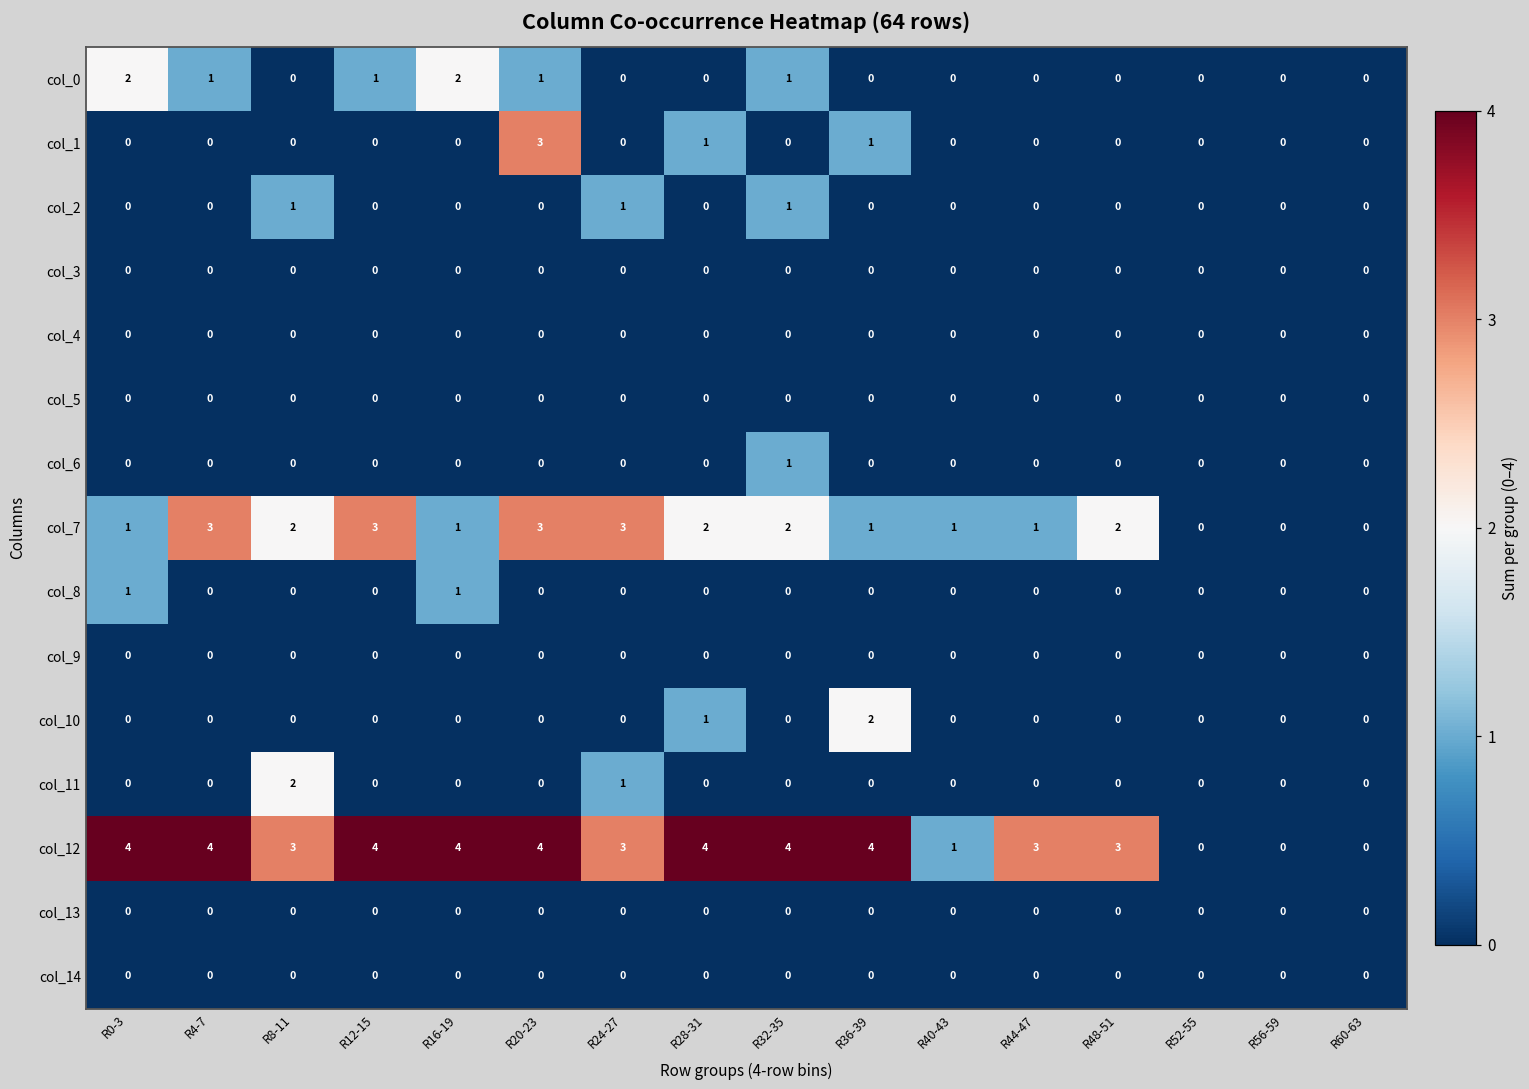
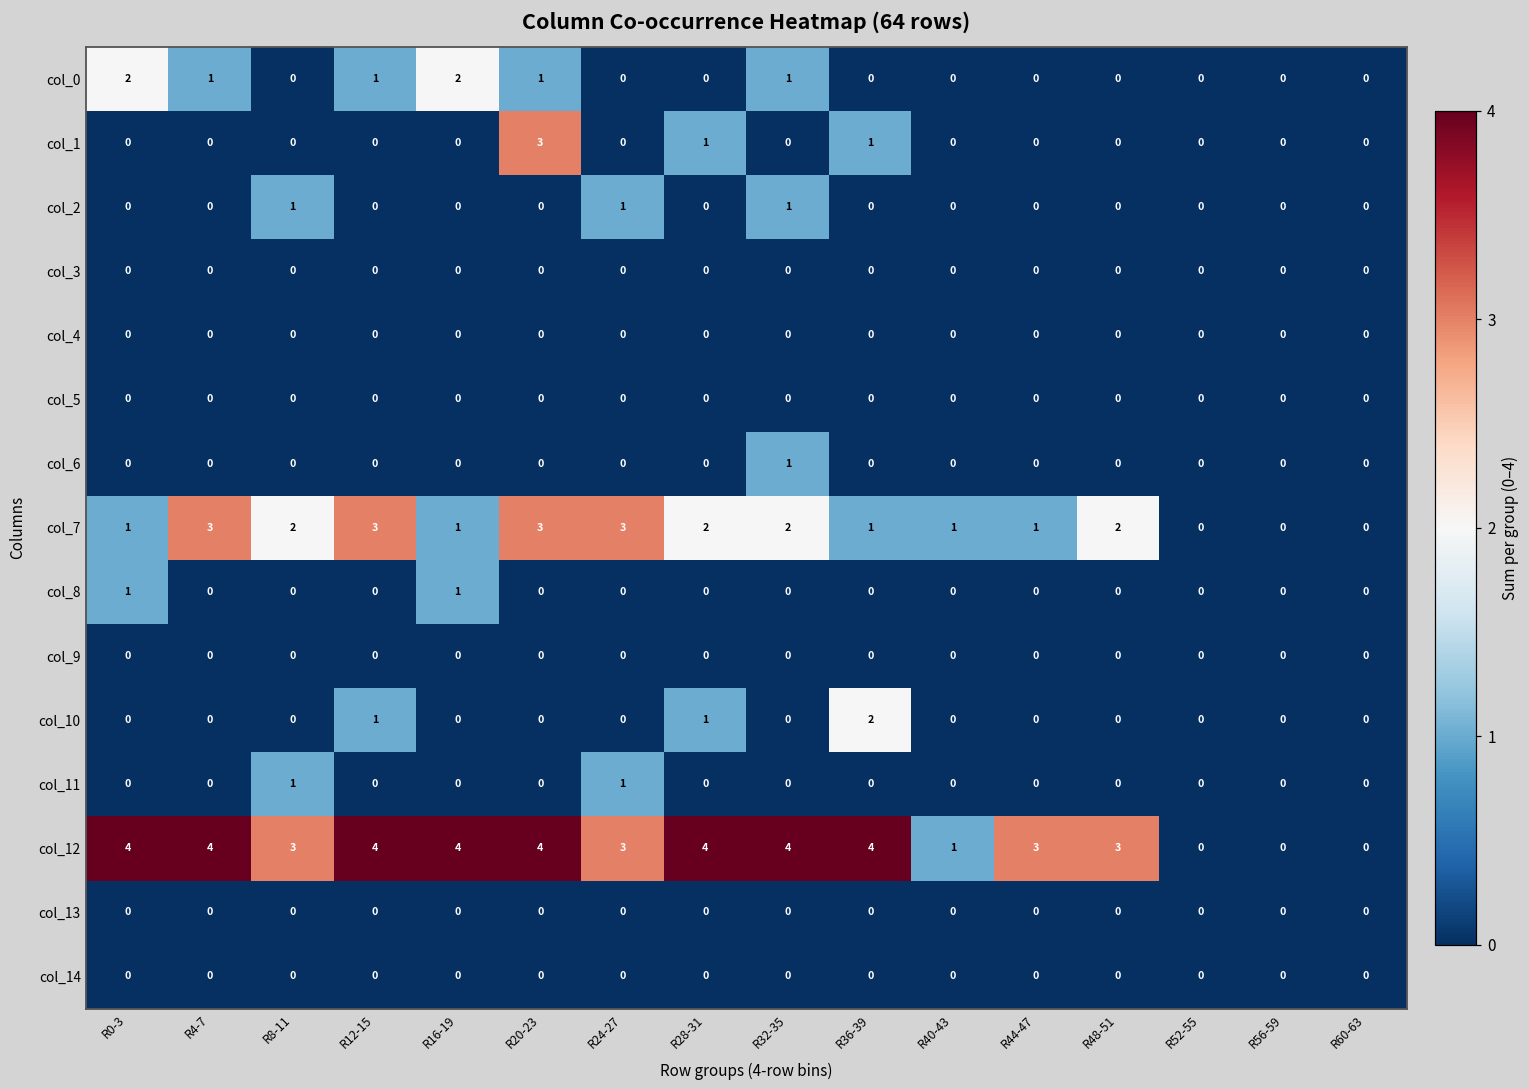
  {
    "col_10": {
      "R0-3": 0,
      "R4-7": 0,
      "R8-11": 0,
-     "R12-15": 0,
+     "R12-15": 1,
      "R16-19": 0,
      "R20-23": 0,
      "R24-27": 0,
      "R28-31": 1,
      "R32-35": 0,
      "R36-39": 2,
      "R40-43": 0,
      "R44-47": 0,
      "R48-51": 0,
      "R52-55": 0,
      "R56-59": 0,
      "R60-63": 0
    },
    "col_11": {
      "R0-3": 0,
      "R4-7": 0,
-     "R8-11": 2,
+     "R8-11": 1,
      "R12-15": 0,
      "R16-19": 0,
      "R20-23": 0,
      "R24-27": 1,
      "R28-31": 0,
      "R32-35": 0,
      "R36-39": 0,
      "R40-43": 0,
      "R44-47": 0,
      "R48-51": 0,
      "R52-55": 0,
      "R56-59": 0,
      "R60-63": 0
    }
  }
